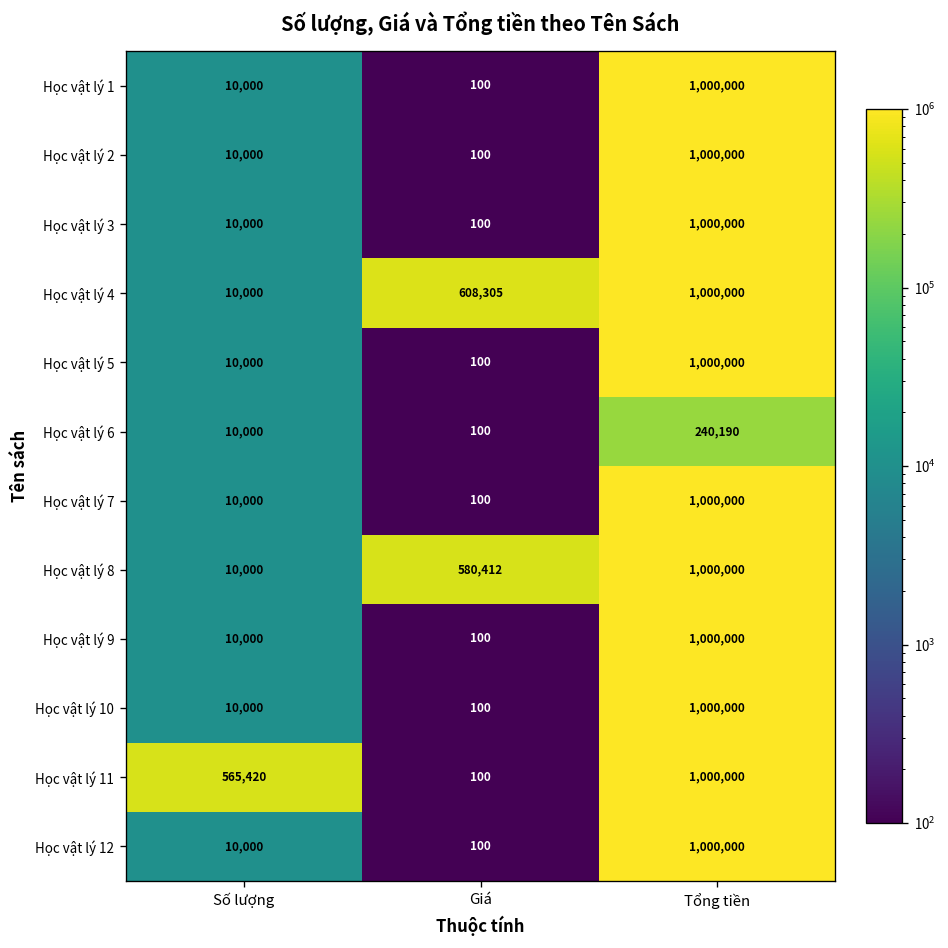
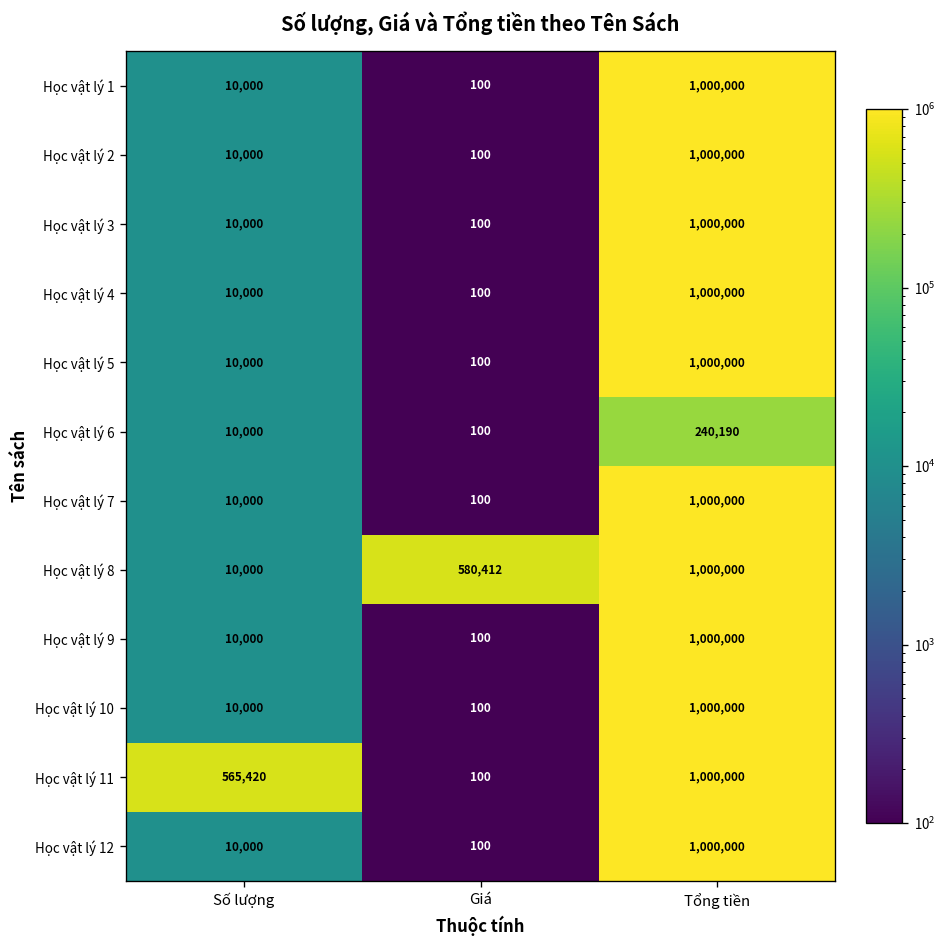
  {
    "Học vật lý 1": {
      "Số lượng": "10,000",
      "Giá": "100",
      "Tổng tiền": "1,000,000"
    },
    "Học vật lý 2": {
      "Số lượng": "10,000",
      "Giá": "100",
      "Tổng tiền": "1,000,000"
    },
    "Học vật lý 3": {
      "Số lượng": "10,000",
      "Giá": "100",
      "Tổng tiền": "1,000,000"
    },
    "Học vật lý 4": {
      "Số lượng": "10,000",
-     "Giá": "608,305",
+     "Giá": "100",
      "Tổng tiền": "1,000,000"
    },
    "Học vật lý 5": {
      "Số lượng": "10,000",
      "Giá": "100",
      "Tổng tiền": "1,000,000"
    },
    "Học vật lý 6": {
      "Số lượng": "10,000",
      "Giá": "100",
      "Tổng tiền": "240,190"
    },
    "Học vật lý 7": {
      "Số lượng": "10,000",
      "Giá": "100",
      "Tổng tiền": "1,000,000"
    },
    "Học vật lý 8": {
      "Số lượng": "10,000",
      "Giá": "580,412",
      "Tổng tiền": "1,000,000"
    },
    "Học vật lý 9": {
      "Số lượng": "10,000",
      "Giá": "100",
      "Tổng tiền": "1,000,000"
    },
    "Học vật lý 10": {
      "Số lượng": "10,000",
      "Giá": "100",
      "Tổng tiền": "1,000,000"
    },
    "Học vật lý 11": {
      "Số lượng": "565,420",
      "Giá": "100",
      "Tổng tiền": "1,000,000"
    },
    "Học vật lý 12": {
      "Số lượng": "10,000",
      "Giá": "100",
      "Tổng tiền": "1,000,000"
    }
  }
